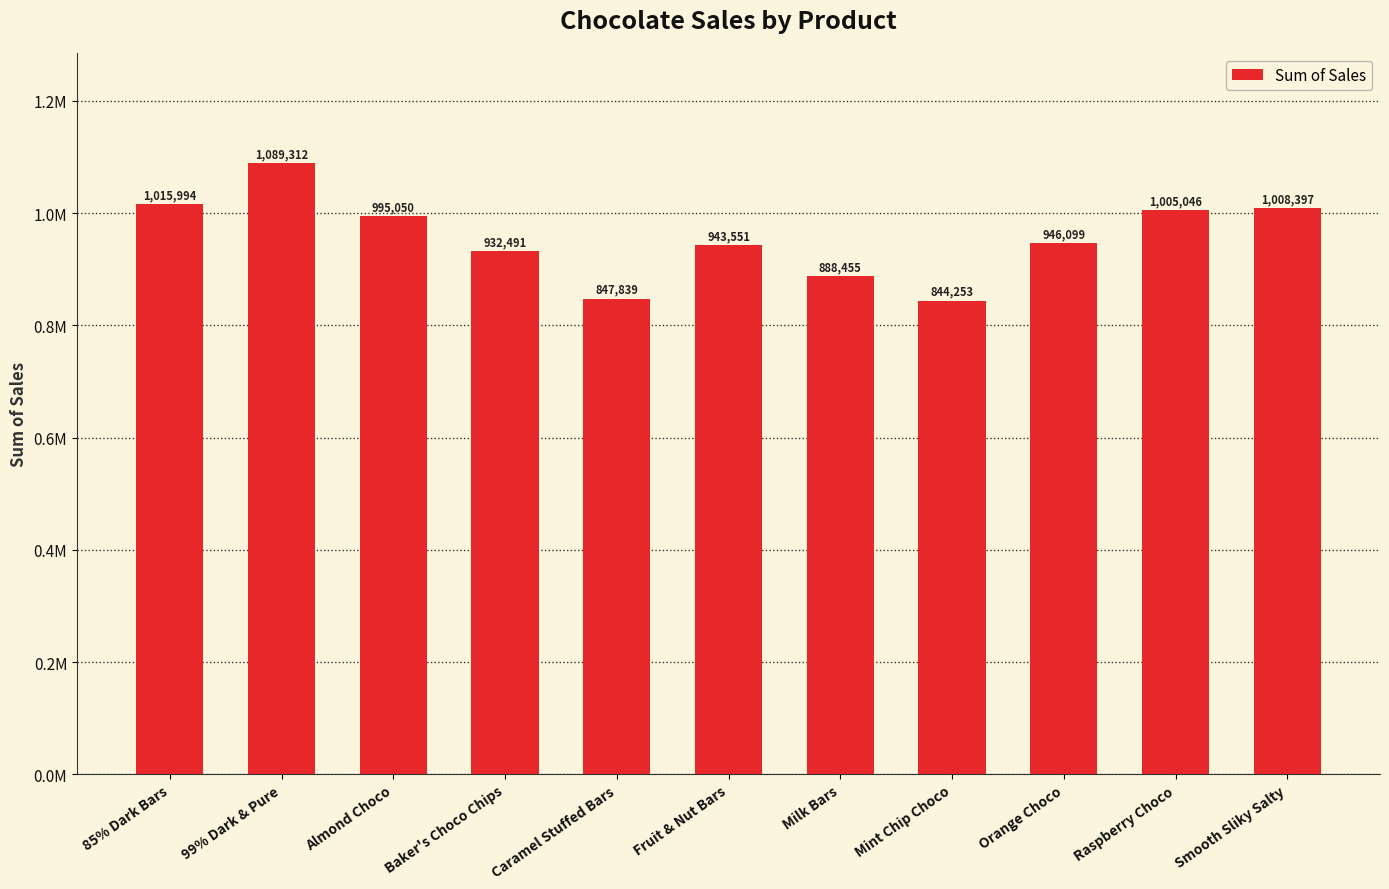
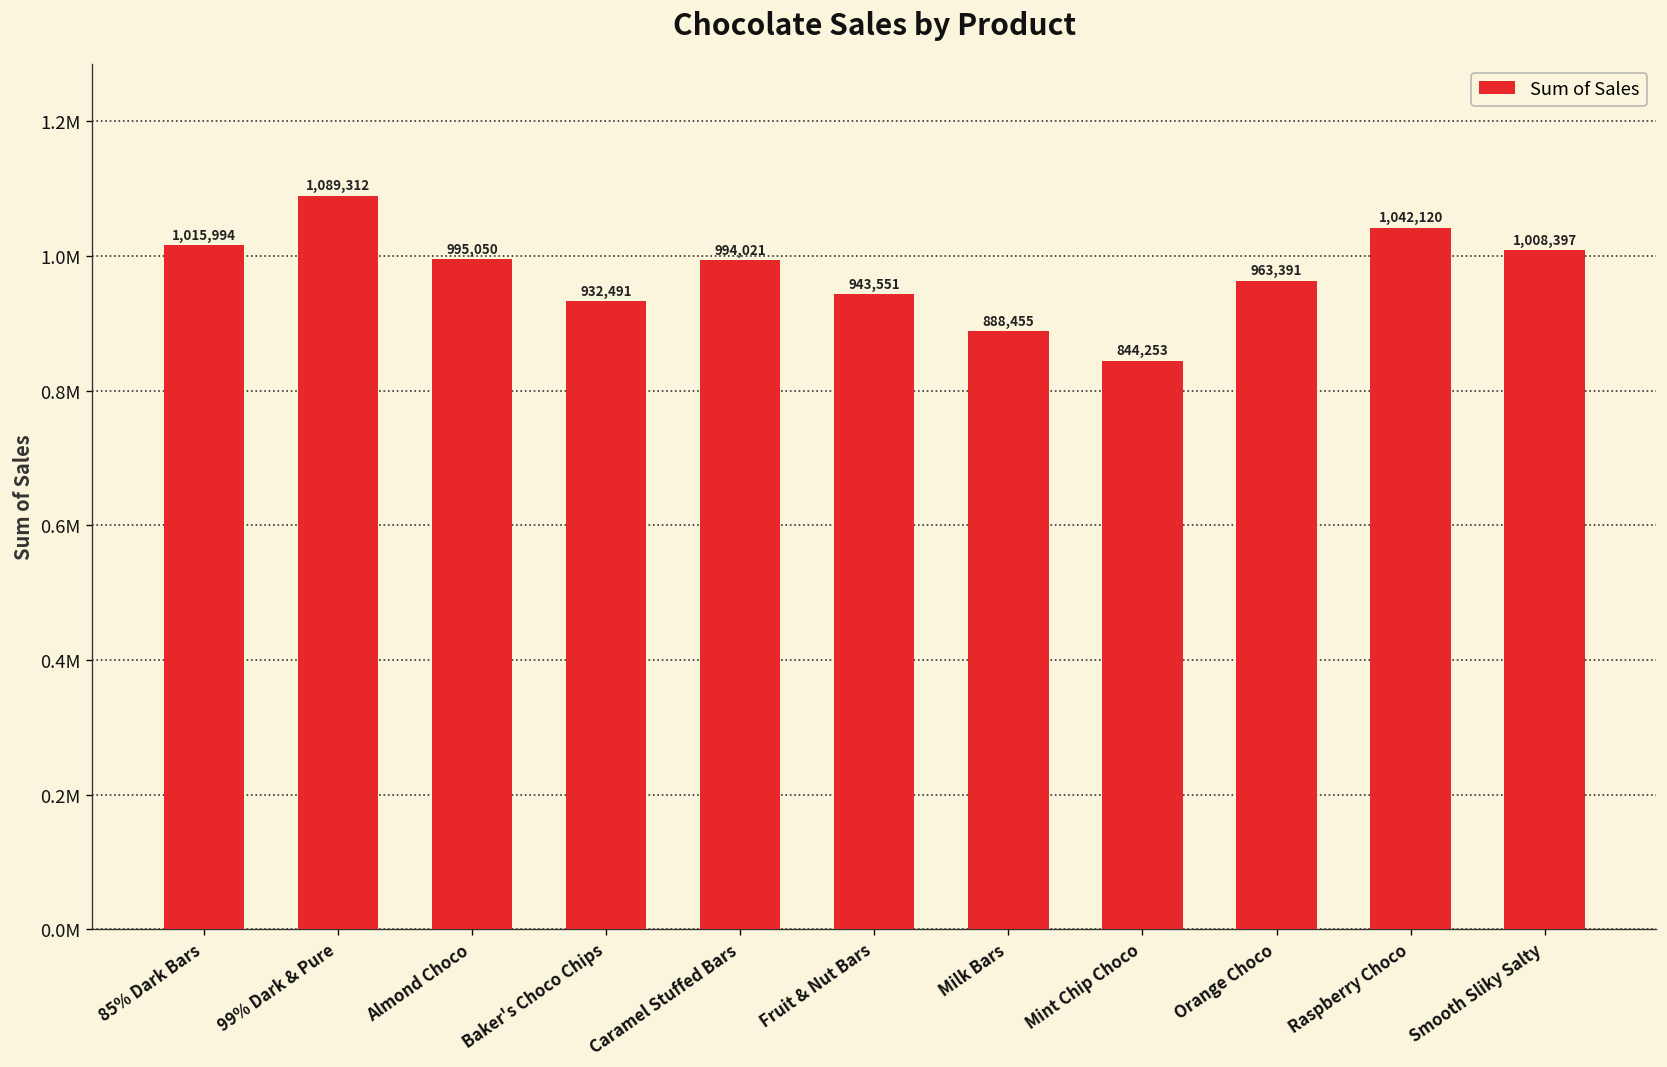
  {
    "85% Dark Bars": "1,015,994",
    "99% Dark & Pure": "1,089,312",
    "Almond Choco": "995,050",
    "Baker's Choco Chips": "932,491",
-   "Caramel Stuffed Bars": "847,839",
+   "Caramel Stuffed Bars": "994,021",
    "Fruit & Nut Bars": "943,551",
    "Milk Bars": "888,455",
    "Mint Chip Choco": "844,253",
-   "Orange Choco": "946,099",
-   "Raspberry Choco": "1,005,046",
+   "Orange Choco": "963,391",
+   "Raspberry Choco": "1,042,120",
    "Smooth Sliky Salty": "1,008,397"
  }
